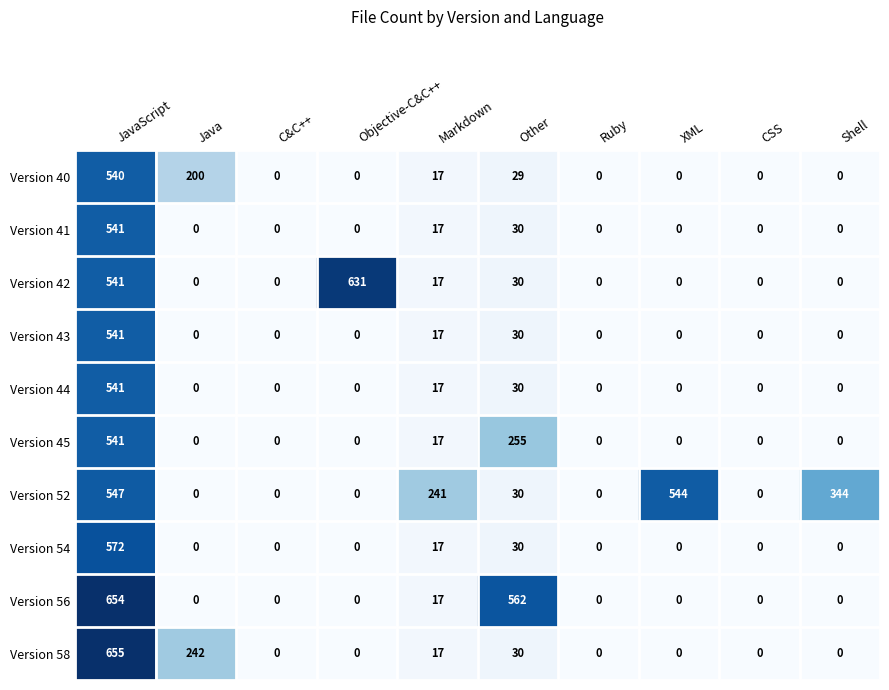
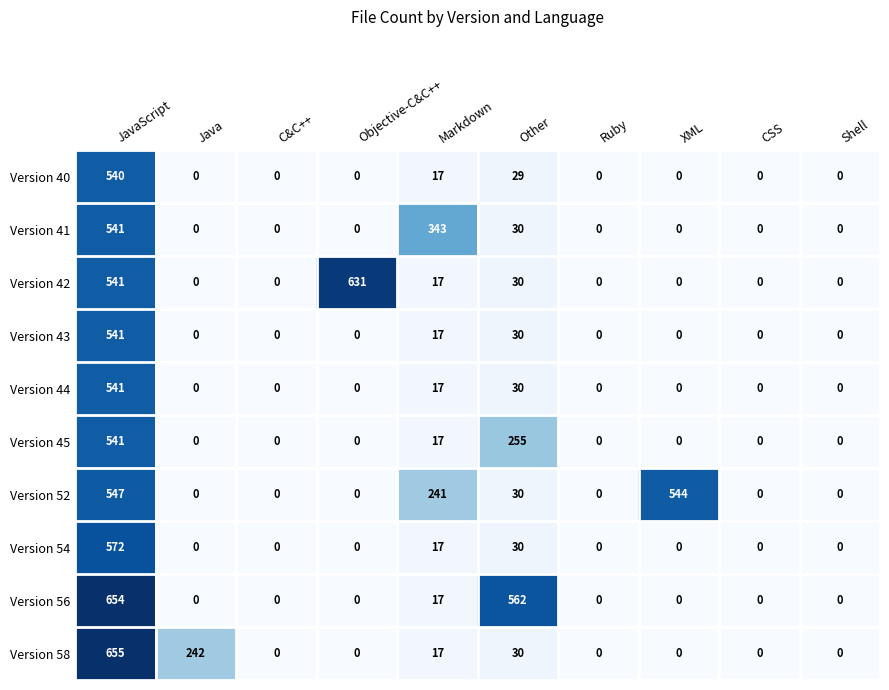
  {
    "Version 40": {
      "JavaScript": 540,
-     "Java": 200,
+     "Java": 0,
      "C&C++": 0,
      "Objective-C&C++": 0,
      "Markdown": 17,
      "Other": 29,
      "Ruby": 0,
      "XML": 0,
      "CSS": 0,
      "Shell": 0
    },
    "Version 41": {
      "JavaScript": 541,
      "Java": 0,
      "C&C++": 0,
      "Objective-C&C++": 0,
-     "Markdown": 17,
+     "Markdown": 343,
      "Other": 30,
      "Ruby": 0,
      "XML": 0,
      "CSS": 0,
      "Shell": 0
    },
    "Version 42": {
      "JavaScript": 541,
      "Java": 0,
      "C&C++": 0,
      "Objective-C&C++": 631,
      "Markdown": 17,
      "Other": 30,
      "Ruby": 0,
      "XML": 0,
      "CSS": 0,
      "Shell": 0
    },
    "Version 43": {
      "JavaScript": 541,
      "Java": 0,
      "C&C++": 0,
      "Objective-C&C++": 0,
      "Markdown": 17,
      "Other": 30,
      "Ruby": 0,
      "XML": 0,
      "CSS": 0,
      "Shell": 0
    },
    "Version 44": {
      "JavaScript": 541,
      "Java": 0,
      "C&C++": 0,
      "Objective-C&C++": 0,
      "Markdown": 17,
      "Other": 30,
      "Ruby": 0,
      "XML": 0,
      "CSS": 0,
      "Shell": 0
    },
    "Version 45": {
      "JavaScript": 541,
      "Java": 0,
      "C&C++": 0,
      "Objective-C&C++": 0,
      "Markdown": 17,
      "Other": 255,
      "Ruby": 0,
      "XML": 0,
      "CSS": 0,
      "Shell": 0
    },
    "Version 52": {
      "JavaScript": 547,
      "Java": 0,
      "C&C++": 0,
      "Objective-C&C++": 0,
      "Markdown": 241,
      "Other": 30,
      "Ruby": 0,
      "XML": 544,
      "CSS": 0,
-     "Shell": 344
+     "Shell": 0
    },
    "Version 54": {
      "JavaScript": 572,
      "Java": 0,
      "C&C++": 0,
      "Objective-C&C++": 0,
      "Markdown": 17,
      "Other": 30,
      "Ruby": 0,
      "XML": 0,
      "CSS": 0,
      "Shell": 0
    },
    "Version 56": {
      "JavaScript": 654,
      "Java": 0,
      "C&C++": 0,
      "Objective-C&C++": 0,
      "Markdown": 17,
      "Other": 562,
      "Ruby": 0,
      "XML": 0,
      "CSS": 0,
      "Shell": 0
    },
    "Version 58": {
      "JavaScript": 655,
      "Java": 242,
      "C&C++": 0,
      "Objective-C&C++": 0,
      "Markdown": 17,
      "Other": 30,
      "Ruby": 0,
      "XML": 0,
      "CSS": 0,
      "Shell": 0
    }
  }
